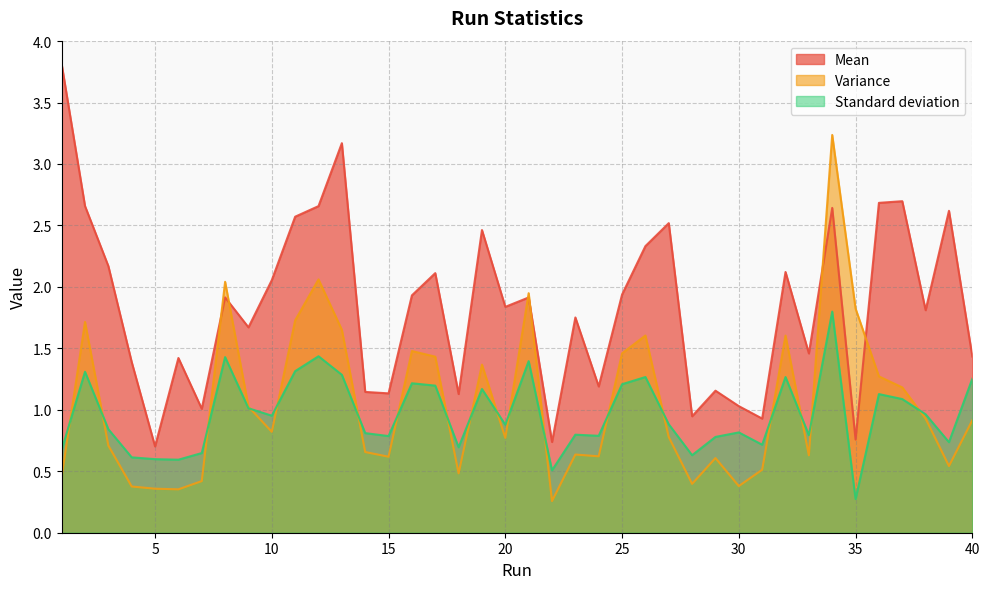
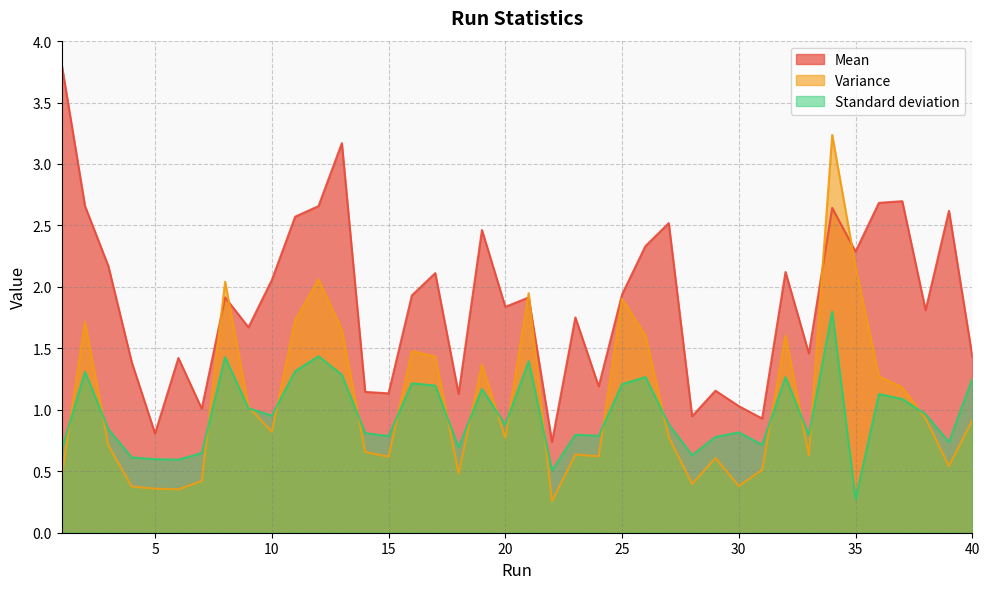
  {
    "Mean": {
-     "5": 0.70,
+     "5": 0.81,
      "10": 2.06,
      "15": 1.13,
      "20": 1.84,
      "25": 1.94,
      "30": 1.03,
-     "35": 0.76,
+     "35": 2.29,
      "40": 1.43
    },
    "Variance": {
      "5": 0.36,
      "10": 0.82,
      "15": 0.62,
      "20": 0.77,
-     "25": 1.46,
+     "25": 1.90,
      "30": 0.38,
-     "35": 1.82,
+     "35": 2.16,
      "40": 0.92
    },
    "Standard deviation": {
      "5": 0.60,
      "10": 0.95,
      "15": 0.79,
      "20": 0.88,
      "25": 1.21,
      "30": 0.82,
      "35": 0.27,
      "40": 1.25
    }
  }
